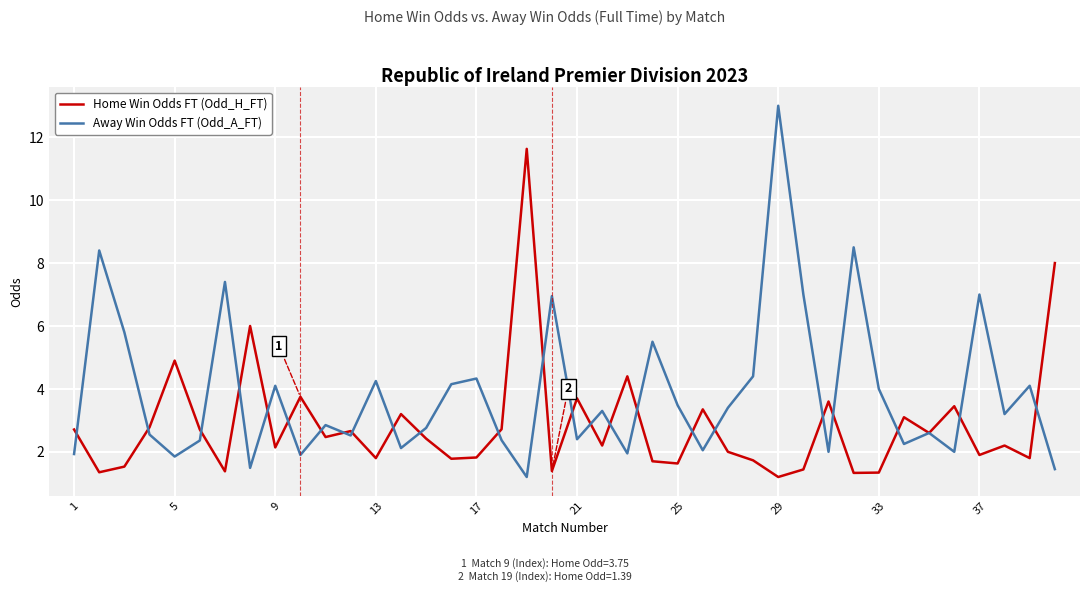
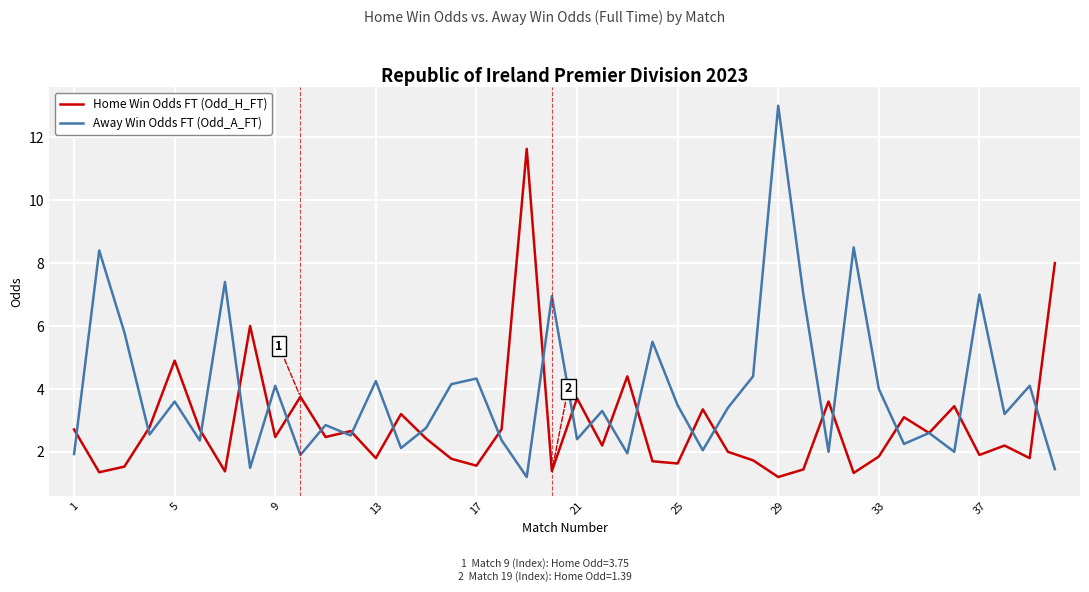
  {
    "Home Win Odds FT (Odd_H_FT)": {
      "1": 2.7,
      "5": 4.9,
-     "9": 2.1,
+     "9": 2.5,
      "13": 1.8,
-     "17": 1.8,
+     "17": 1.6,
      "21": 3.7,
      "25": 1.6,
      "29": 1.2,
-     "33": 1.3,
+     "33": 1.9,
      "37": 1.9
    },
    "Away Win Odds FT (Odd_A_FT)": {
      "1": 1.9,
-     "5": 1.9,
+     "5": 3.6,
      "13": 4.3,
      "17": 4.3,
      "25": 3.5,
      "29": 13.0,
      "33": 4.0,
      "37": 7.0
    }
  }
